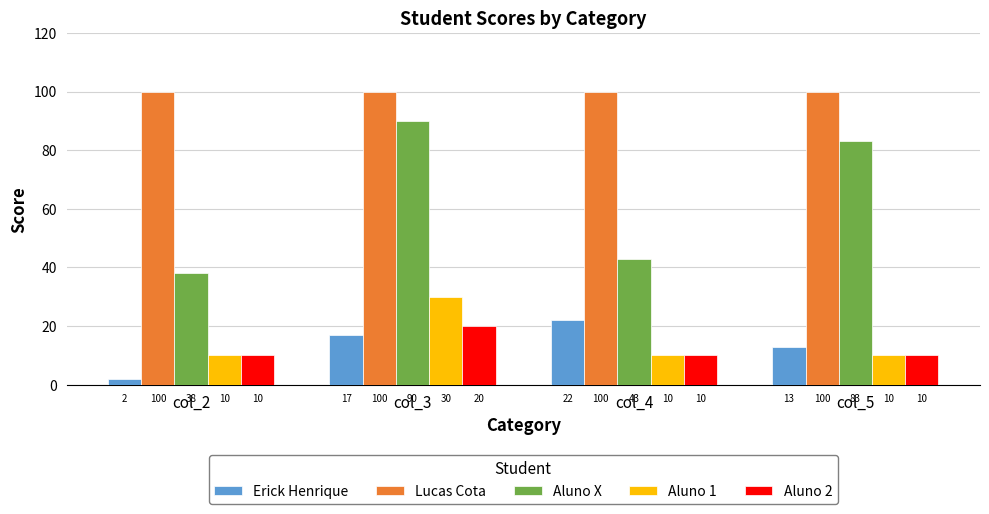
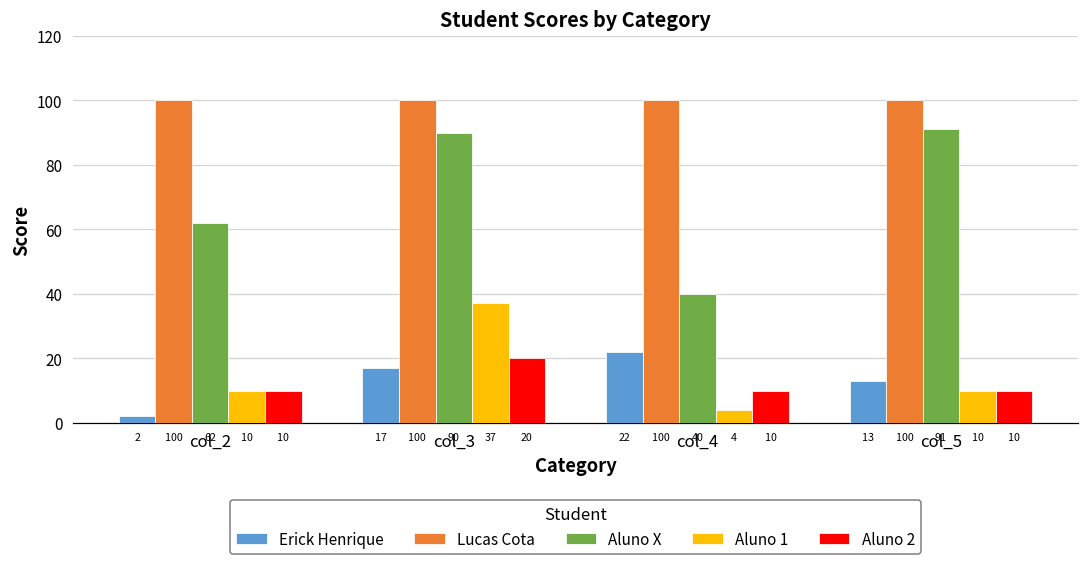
  {
    "Erick Henrique": {
      "col_2": 2
    },
    "Lucas Cota": {
      "col_2": 100,
      "col_3": 100,
      "col_4": 100,
      "col_5": 100
    },
    "Aluno X": {
-     "col_2": 38,
-     "col_4": 43,
-     "col_5": 83
+     "col_2": 62,
+     "col_4": 40,
+     "col_5": 91
    },
    "Aluno 1": {
-     "col_3": 30,
-     "col_4": 10
+     "col_3": 37,
+     "col_4": 4
    },
    "Aluno 2": {
      "col_2": 10,
      "col_3": 20,
      "col_4": 10,
      "col_5": 10
    }
  }
